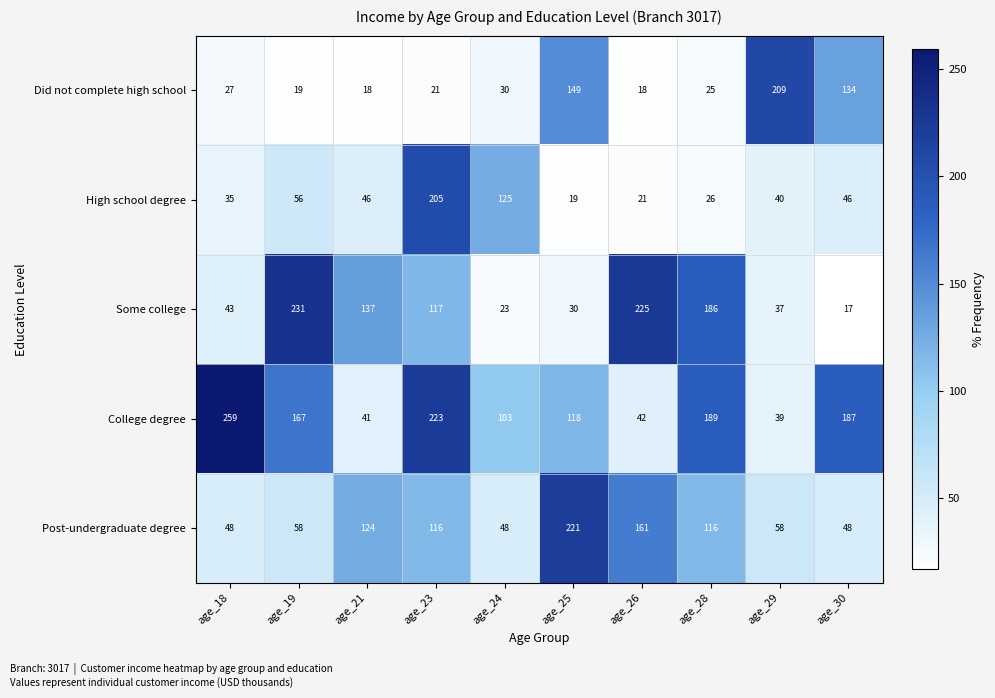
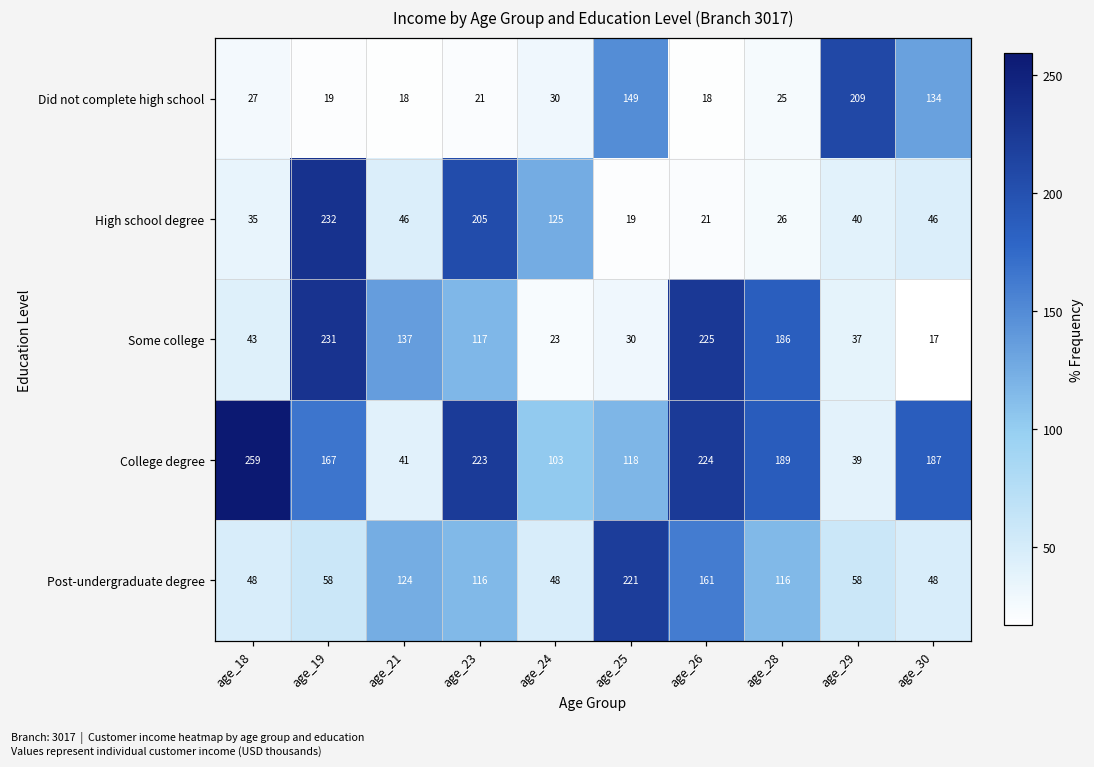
  {
    "Did not complete high school": {
      "age_18": 27,
      "age_19": 19,
      "age_21": 18,
      "age_23": 21,
      "age_24": 30,
      "age_25": 149,
      "age_26": 18,
      "age_28": 25,
      "age_29": 209,
      "age_30": 134
    },
    "High school degree": {
      "age_18": 35,
-     "age_19": 56,
+     "age_19": 232,
      "age_21": 46,
      "age_23": 205,
      "age_24": 125,
      "age_25": 19,
      "age_26": 21,
      "age_28": 26,
      "age_29": 40,
      "age_30": 46
    },
    "Some college": {
      "age_18": 43,
      "age_19": 231,
      "age_21": 137,
      "age_23": 117,
      "age_24": 23,
      "age_25": 30,
      "age_26": 225,
      "age_28": 186,
      "age_29": 37,
      "age_30": 17
    },
    "College degree": {
      "age_18": 259,
      "age_19": 167,
      "age_21": 41,
      "age_23": 223,
      "age_24": 103,
      "age_25": 118,
-     "age_26": 42,
+     "age_26": 224,
      "age_28": 189,
      "age_29": 39,
      "age_30": 187
    },
    "Post-undergraduate degree": {
      "age_18": 48,
      "age_19": 58,
      "age_21": 124,
      "age_23": 116,
      "age_24": 48,
      "age_25": 221,
      "age_26": 161,
      "age_28": 116,
      "age_29": 58,
      "age_30": 48
    }
  }
